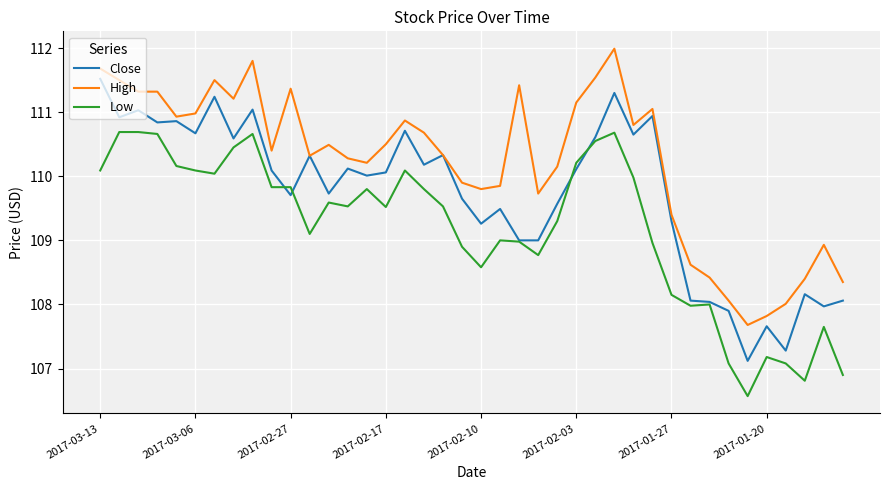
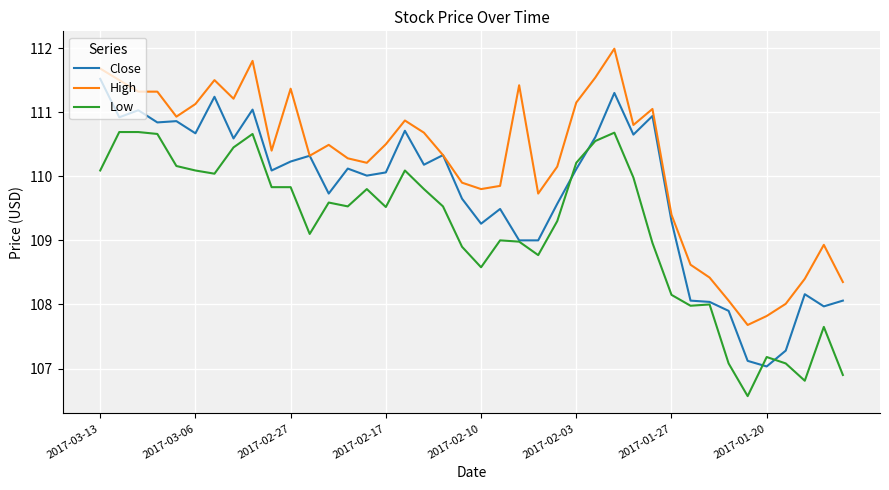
  {
    "Close": {
      "2017-03-06": 110.7,
-     "2017-02-27": 109.7,
+     "2017-02-27": 110.2,
      "2017-02-17": 110.1,
      "2017-02-10": 109.3,
      "2017-02-03": 110.1,
      "2017-01-27": 109.3,
-     "2017-01-20": 107.7
+     "2017-01-20": 107.0
    },
    "High": {
-     "2017-03-06": 111.0,
+     "2017-03-06": 111.1,
      "2017-02-27": 111.4,
      "2017-02-17": 110.5,
      "2017-02-10": 109.8,
      "2017-02-03": 111.2,
      "2017-01-27": 109.4,
      "2017-01-20": 107.8
    },
    "Low": {
      "2017-03-13": 110.1,
      "2017-03-06": 110.1,
      "2017-02-27": 109.8,
      "2017-02-17": 109.5,
      "2017-02-10": 108.6,
      "2017-02-03": 110.2,
      "2017-01-27": 108.2,
      "2017-01-20": 107.2
    }
  }
